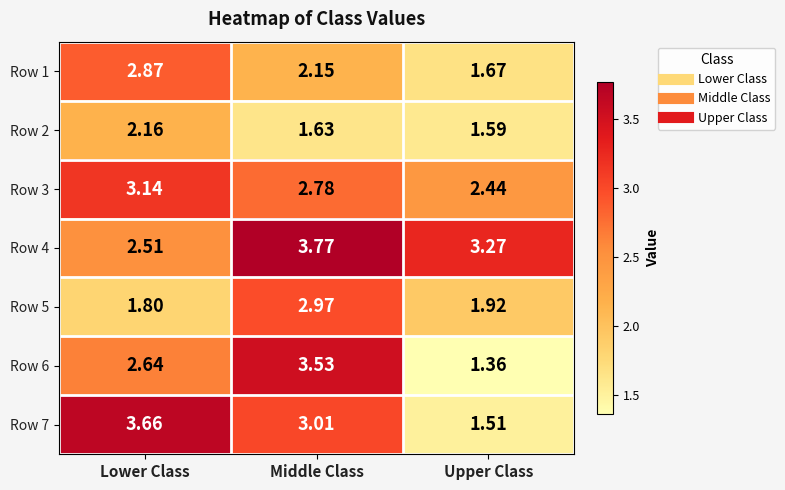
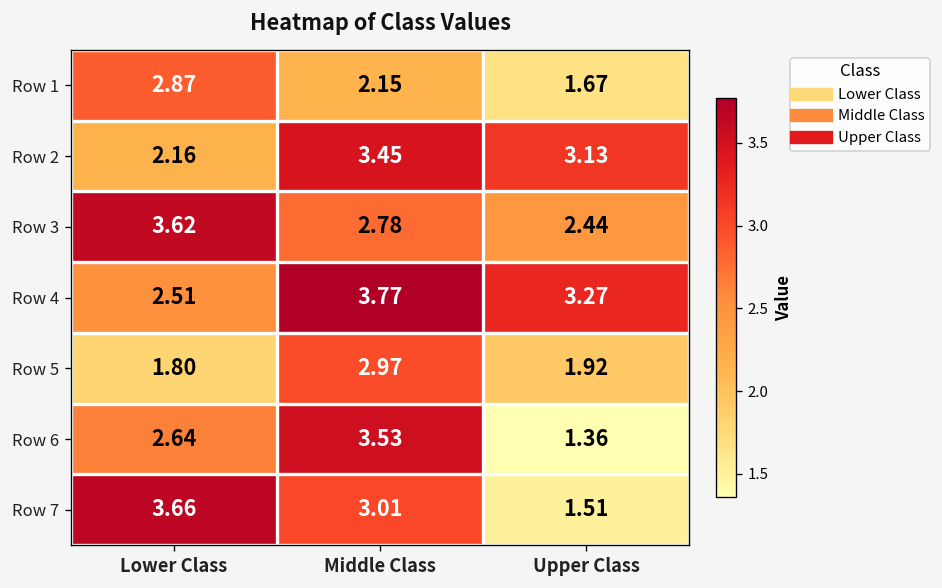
  {
    "Row 1": {
      "Lower Class": 2.87,
      "Middle Class": 2.15,
      "Upper Class": 1.67
    },
    "Row 2": {
      "Lower Class": 2.16,
-     "Middle Class": 1.63,
-     "Upper Class": 1.59
+     "Middle Class": 3.45,
+     "Upper Class": 3.13
    },
    "Row 3": {
-     "Lower Class": 3.14,
+     "Lower Class": 3.62,
      "Middle Class": 2.78,
      "Upper Class": 2.44
    },
    "Row 4": {
      "Lower Class": 2.51,
      "Middle Class": 3.77,
      "Upper Class": 3.27
    },
    "Row 5": {
      "Lower Class": 1.80,
      "Middle Class": 2.97,
      "Upper Class": 1.92
    },
    "Row 6": {
      "Lower Class": 2.64,
      "Middle Class": 3.53,
      "Upper Class": 1.36
    },
    "Row 7": {
      "Lower Class": 3.66,
      "Middle Class": 3.01,
      "Upper Class": 1.51
    }
  }
